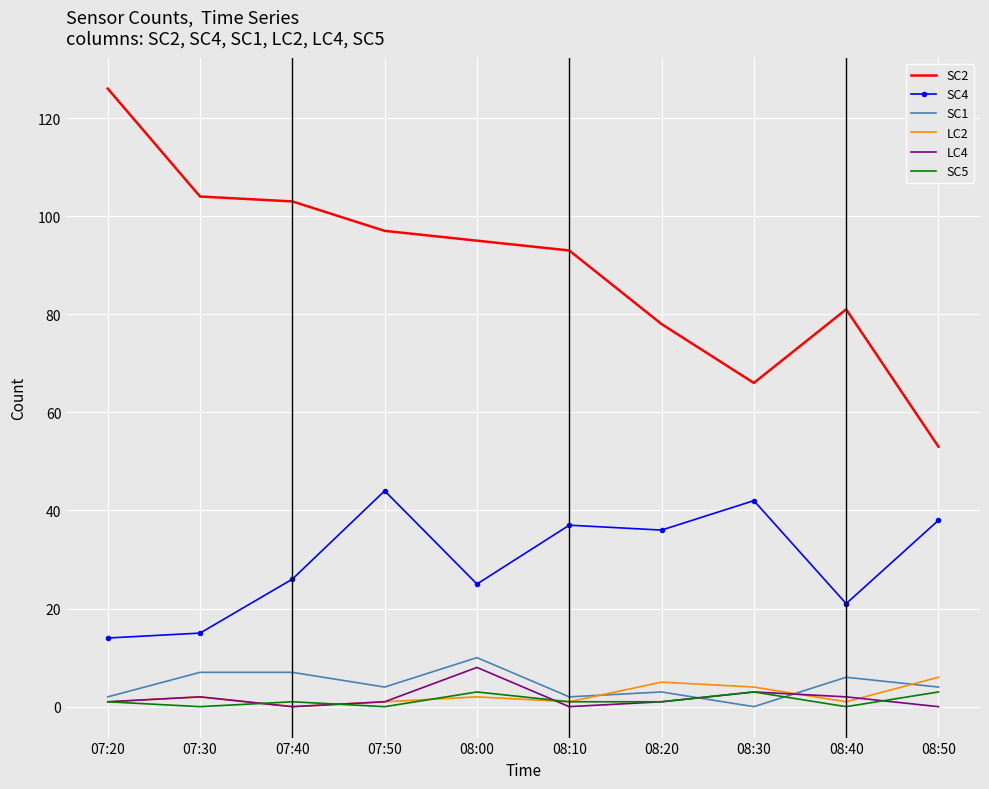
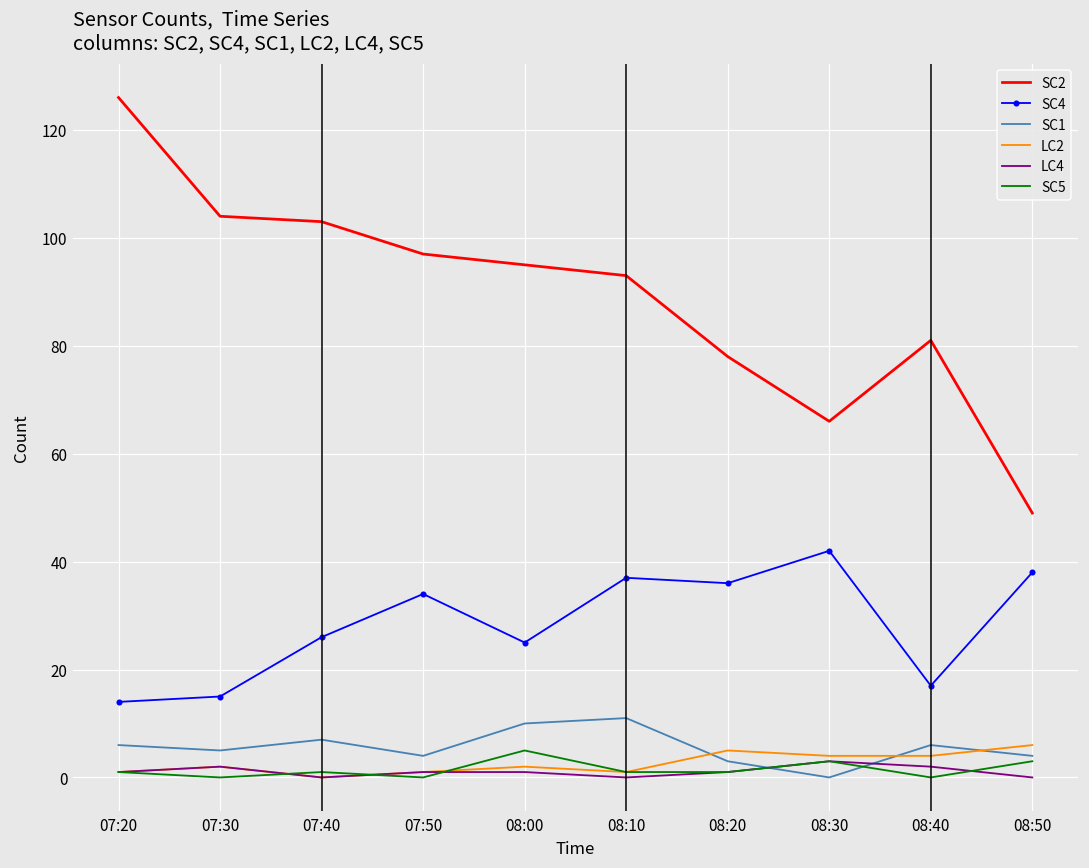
  {
    "SC2": {
      "07:20": 126,
      "07:30": 104,
      "07:40": 103,
      "07:50": 97,
      "08:00": 95,
      "08:10": 93,
      "08:20": 78,
      "08:30": 66,
      "08:40": 81,
-     "08:50": 53
+     "08:50": 49
    },
    "SC4": {
      "07:20": 14,
      "07:30": 15,
      "07:40": 26,
-     "07:50": 44,
+     "07:50": 34,
      "08:00": 25,
      "08:10": 37,
      "08:20": 36,
      "08:30": 42,
-     "08:40": 21,
+     "08:40": 17,
      "08:50": 38
    },
    "SC1": {
-     "07:20": 2,
-     "07:30": 7,
+     "07:20": 6,
+     "07:30": 5,
      "07:40": 7,
      "07:50": 4,
      "08:00": 10,
-     "08:10": 2,
+     "08:10": 11,
      "08:20": 3,
      "08:30": 0,
      "08:40": 6,
      "08:50": 4
    },
    "LC2": {
      "08:00": 2,
      "08:20": 5,
      "08:30": 4,
-     "08:40": 1,
+     "08:40": 4,
      "08:50": 6
    },
    "LC4": {
-     "08:00": 8,
+     "08:00": 1,
      "08:10": 0,
      "08:40": 2,
      "08:50": 0
    },
    "SC5": {
      "07:30": 0,
      "07:40": 1,
      "07:50": 0,
-     "08:00": 3,
+     "08:00": 5,
      "08:40": 0,
      "08:50": 3
    }
  }
